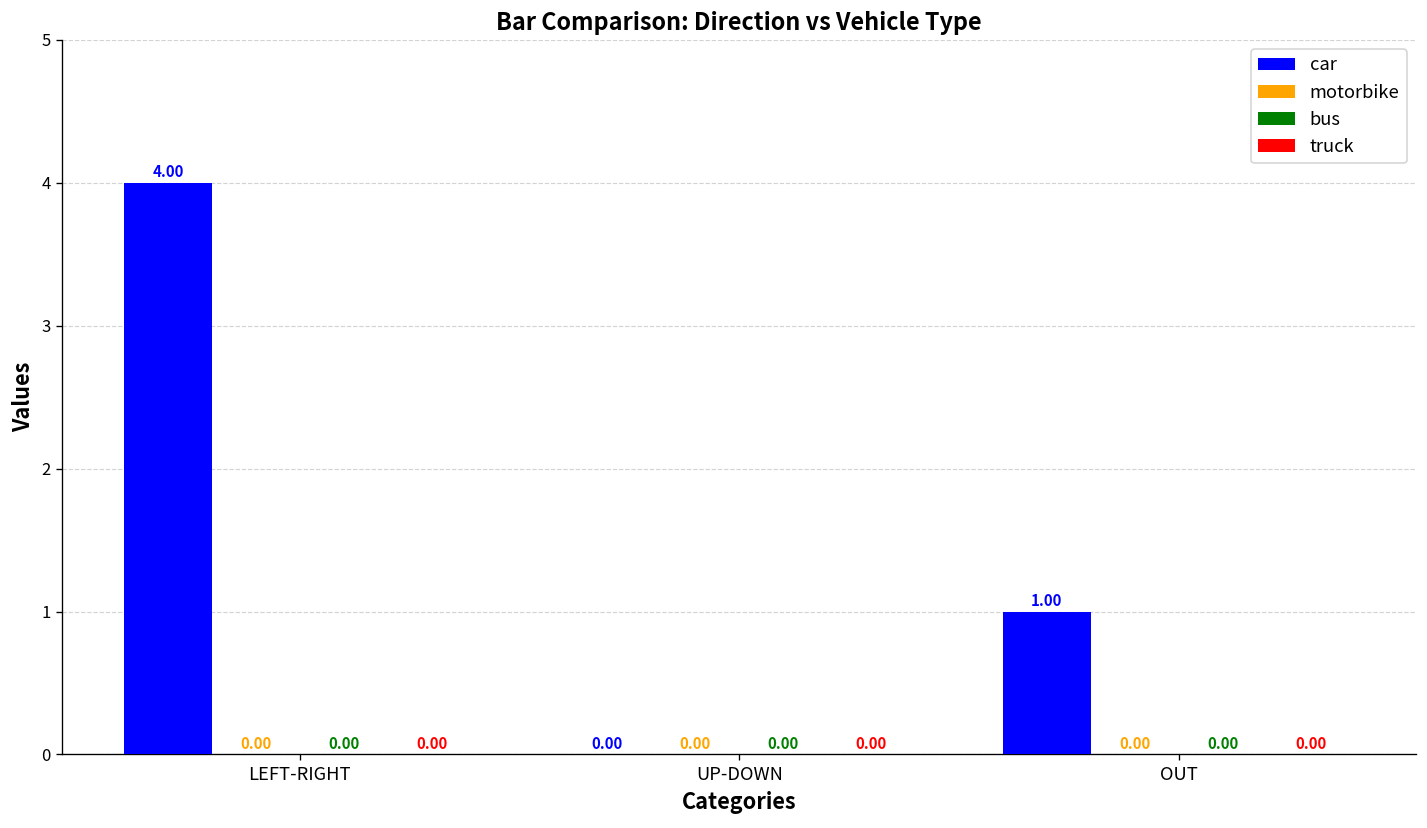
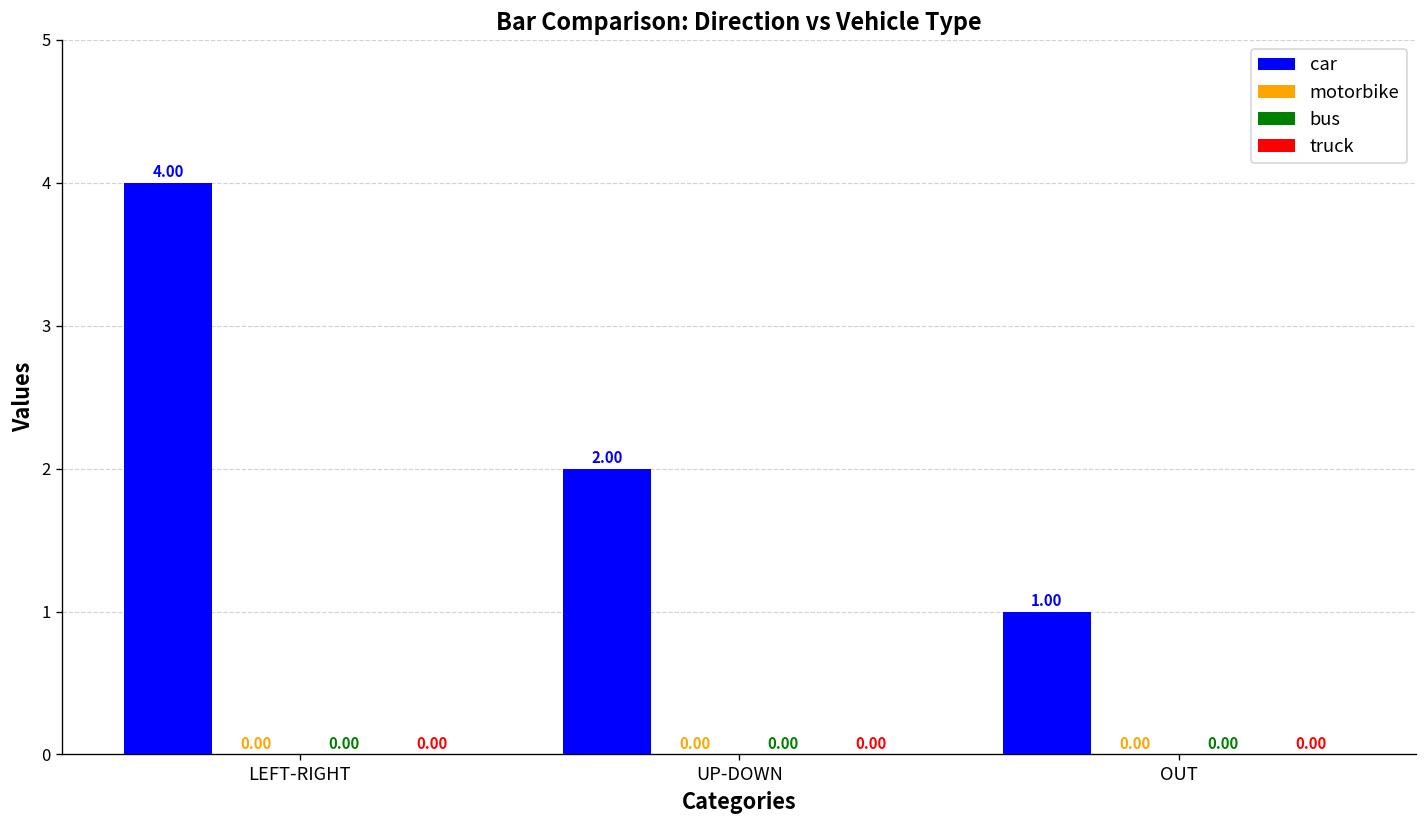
  {
    "car": {
      "LEFT-RIGHT": 4.00,
-     "UP-DOWN": 0.00,
+     "UP-DOWN": 2.00,
      "OUT": 1.00
    },
    "motorbike": {
      "LEFT-RIGHT": 0.00,
      "UP-DOWN": 0.00,
      "OUT": 0.00
    },
    "bus": {
      "LEFT-RIGHT": 0.00,
      "UP-DOWN": 0.00,
      "OUT": 0.00
    },
    "truck": {
      "LEFT-RIGHT": 0.00,
      "UP-DOWN": 0.00,
      "OUT": 0.00
    }
  }
